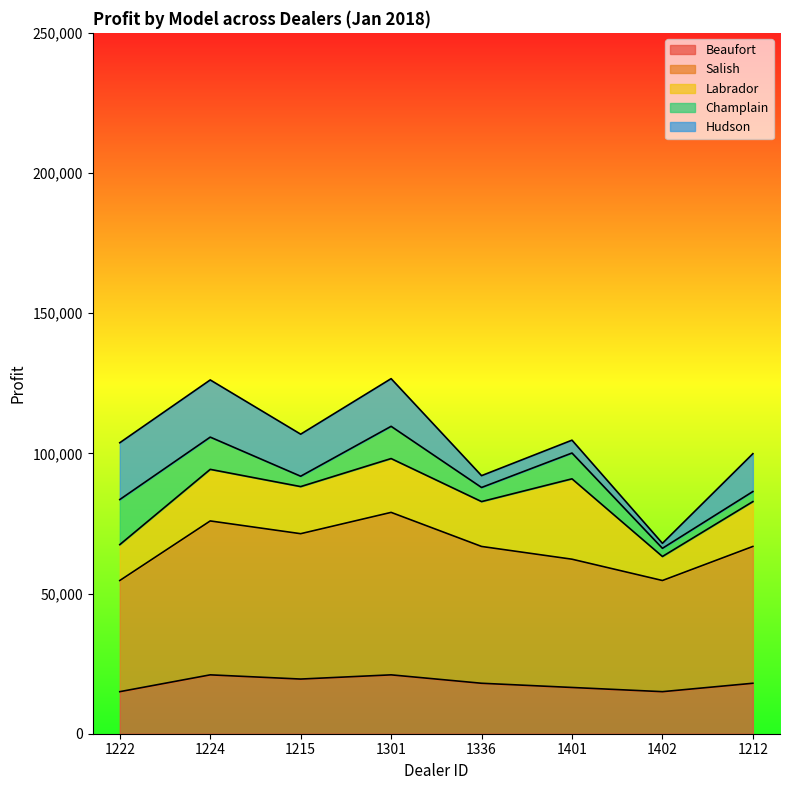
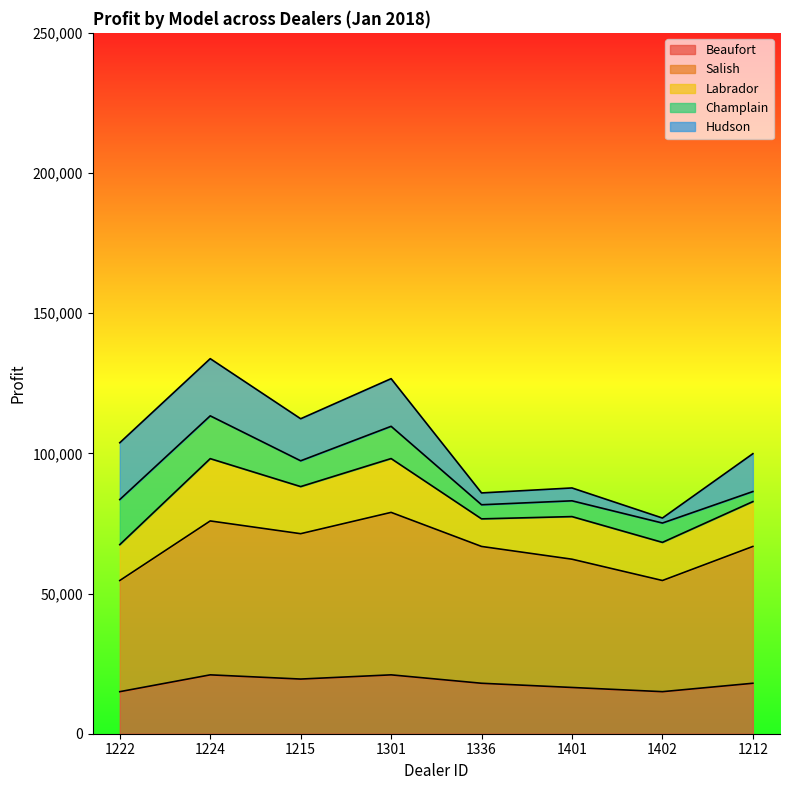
  {
    "Labrador": {
      "1222": "13,000",
-     "1224": "18,000",
+     "1224": "22,000",
      "1215": "17,000",
      "1301": "19,000",
-     "1336": "16,000",
-     "1401": "29,000",
-     "1402": "9,000",
+     "1336": "10,000",
+     "1401": "15,000",
+     "1402": "14,000",
      "1212": "16,000"
    },
    "Champlain": {
      "1222": "16,000",
-     "1224": "12,000",
-     "1215": "4,000",
+     "1224": "15,000",
+     "1215": "9,000",
      "1301": "12,000",
      "1336": "5,000",
-     "1401": "9,000",
-     "1402": "3,000",
+     "1401": "6,000",
+     "1402": "7,000",
      "1212": "4,000"
    },
    "Hudson": {
      "1222": "20,000",
      "1224": "20,000",
      "1215": "15,000",
      "1301": "17,000",
      "1336": "4,000",
      "1401": "5,000",
      "1402": "2,000",
      "1212": "14,000"
    }
  }
